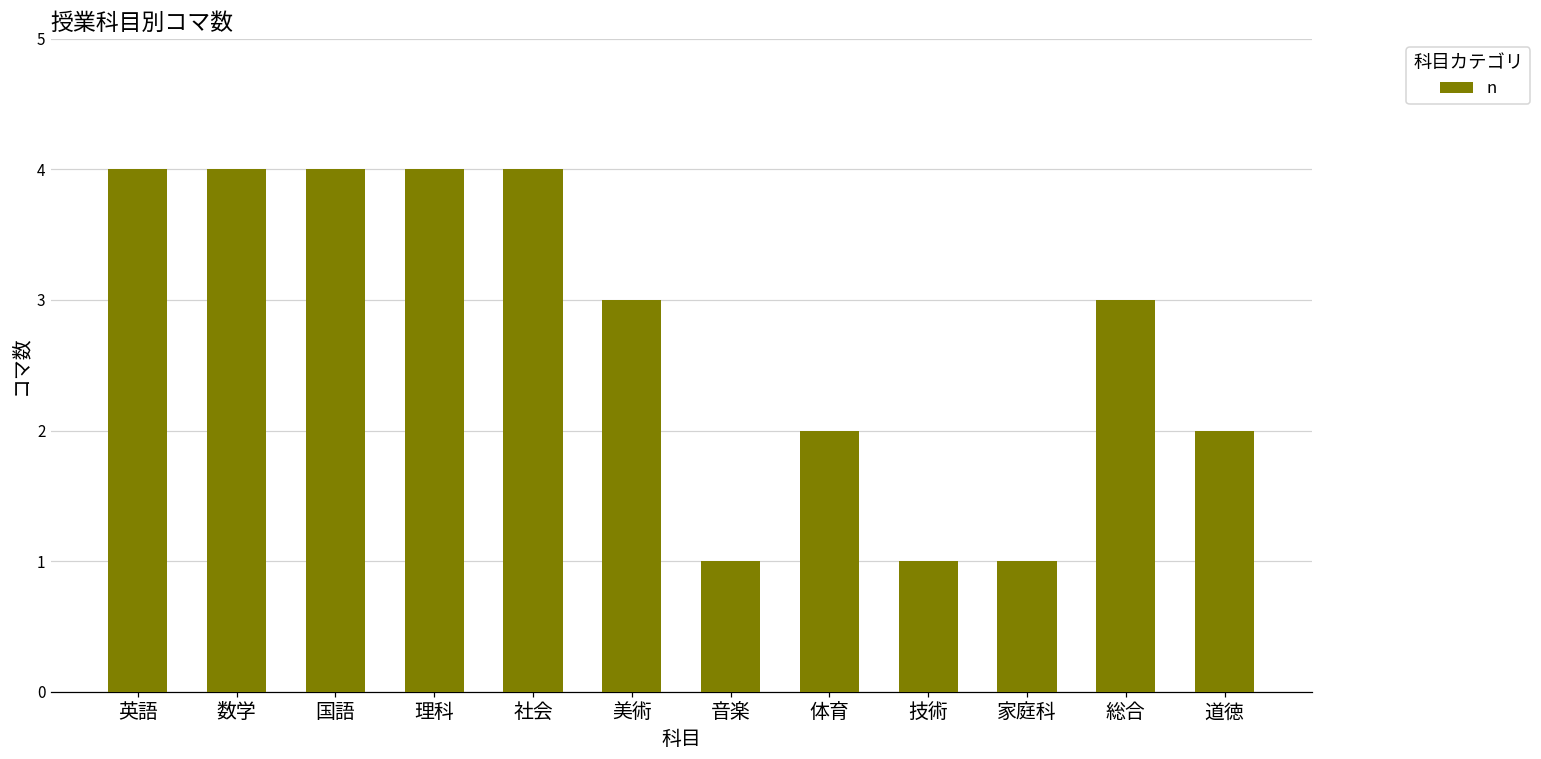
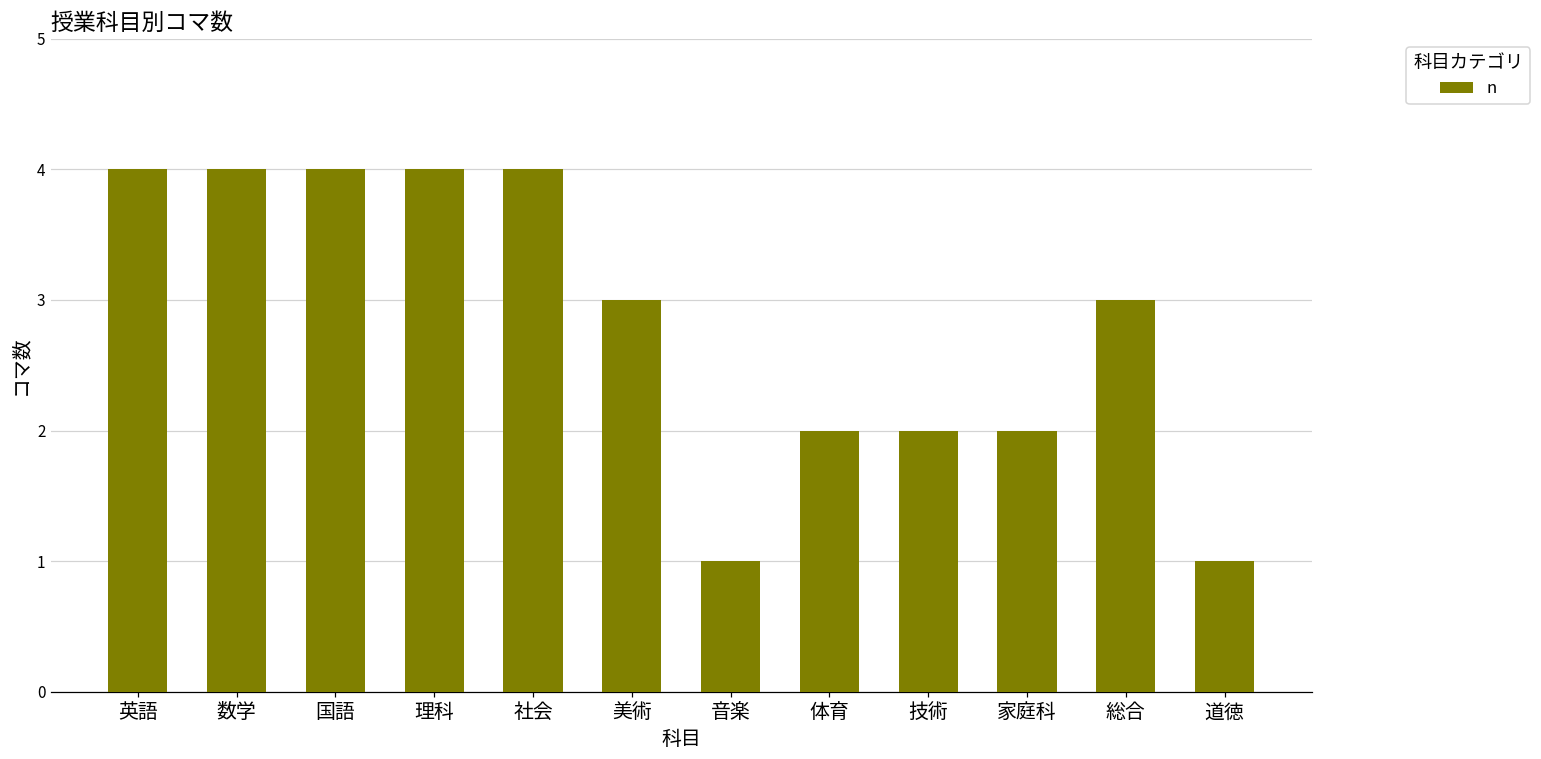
  {
    "英語": 4,
    "数学": 4,
    "国語": 4,
    "理科": 4,
    "社会": 4,
    "美術": 3,
    "音楽": 1,
    "体育": 2,
-   "技術": 1,
-   "家庭科": 1,
+   "技術": 2,
+   "家庭科": 2,
    "総合": 3,
-   "道徳": 2
+   "道徳": 1
  }
